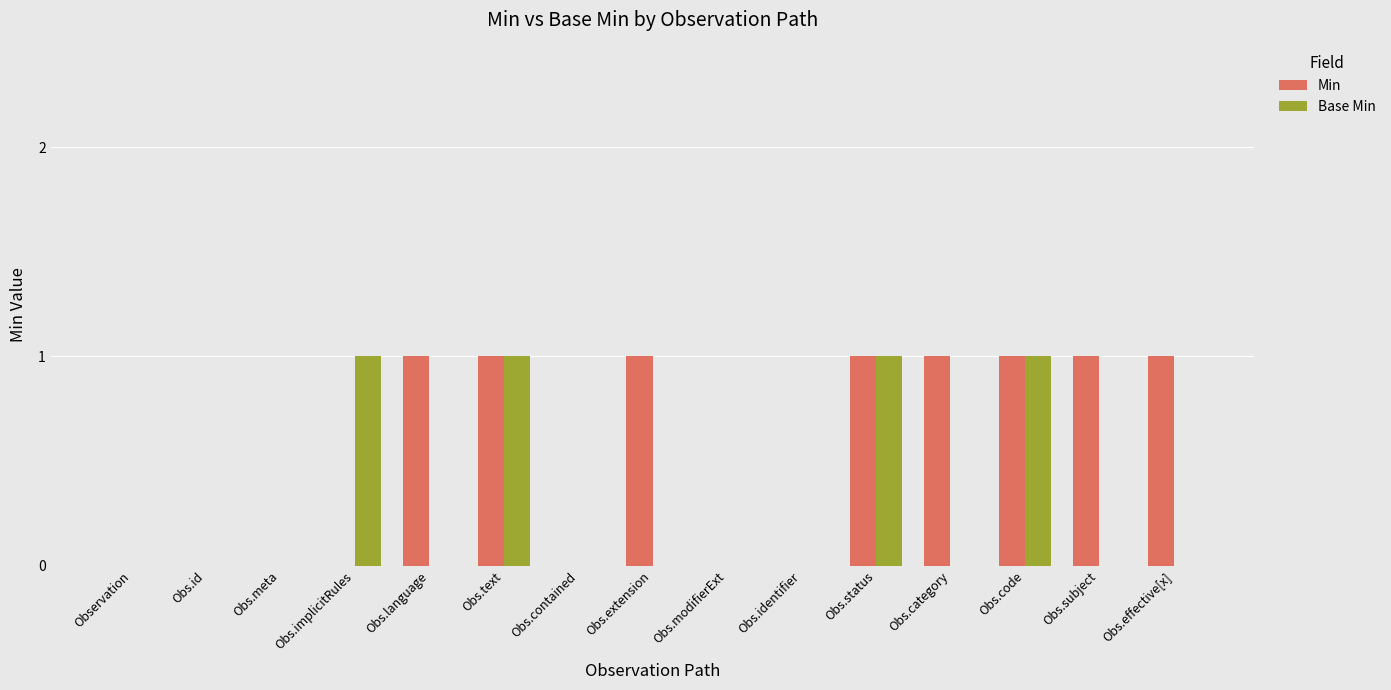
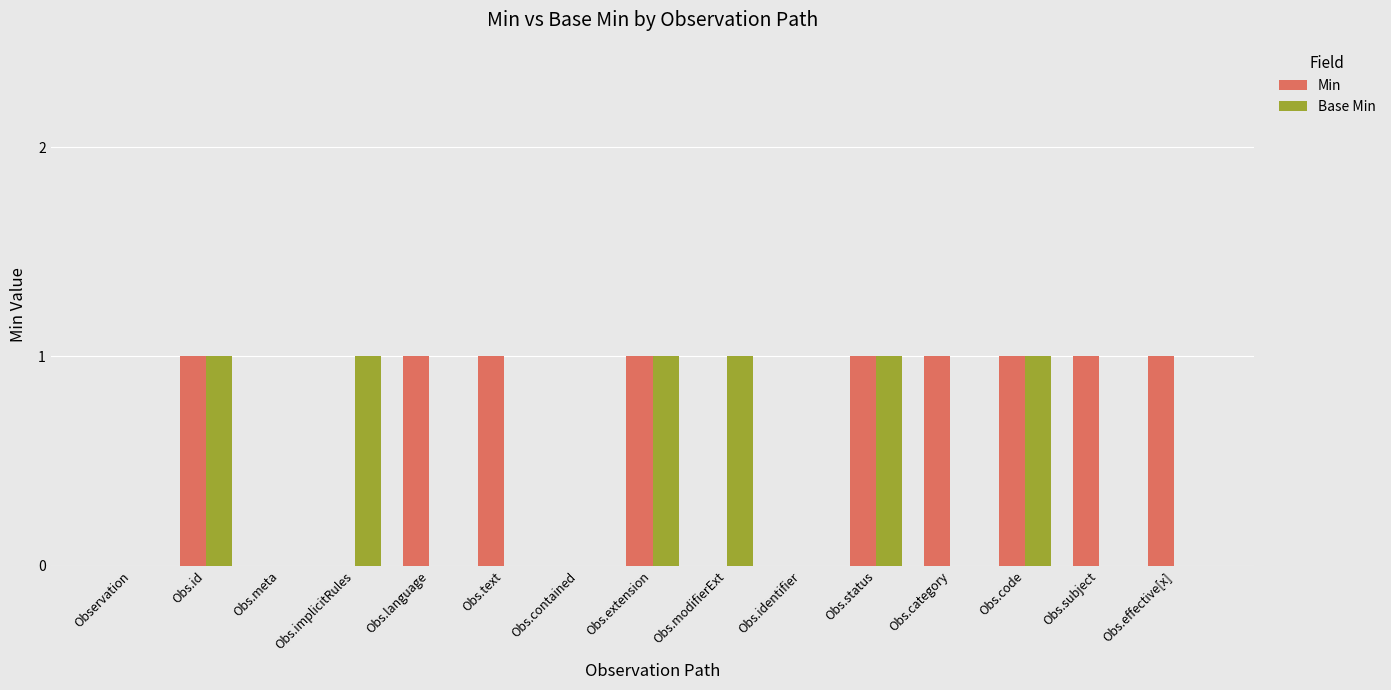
  {
    "Min": {
      "Observation": 0,
-     "Obs.id": 0,
+     "Obs.id": 1,
      "Obs.meta": 0,
      "Obs.implicitRules": 0,
      "Obs.language": 1,
      "Obs.text": 1,
      "Obs.contained": 0,
      "Obs.extension": 1,
      "Obs.modifierExt": 0,
      "Obs.identifier": 0,
      "Obs.status": 1,
      "Obs.category": 1,
      "Obs.code": 1,
      "Obs.subject": 1,
      "Obs.effective[x]": 1
    },
    "Base Min": {
      "Observation": 0,
-     "Obs.id": 0,
+     "Obs.id": 1,
      "Obs.meta": 0,
      "Obs.implicitRules": 1,
      "Obs.language": 0,
-     "Obs.text": 1,
+     "Obs.text": 0,
      "Obs.contained": 0,
-     "Obs.extension": 0,
-     "Obs.modifierExt": 0,
+     "Obs.extension": 1,
+     "Obs.modifierExt": 1,
      "Obs.identifier": 0,
      "Obs.status": 1,
      "Obs.category": 0,
      "Obs.code": 1,
      "Obs.subject": 0,
      "Obs.effective[x]": 0
    }
  }
